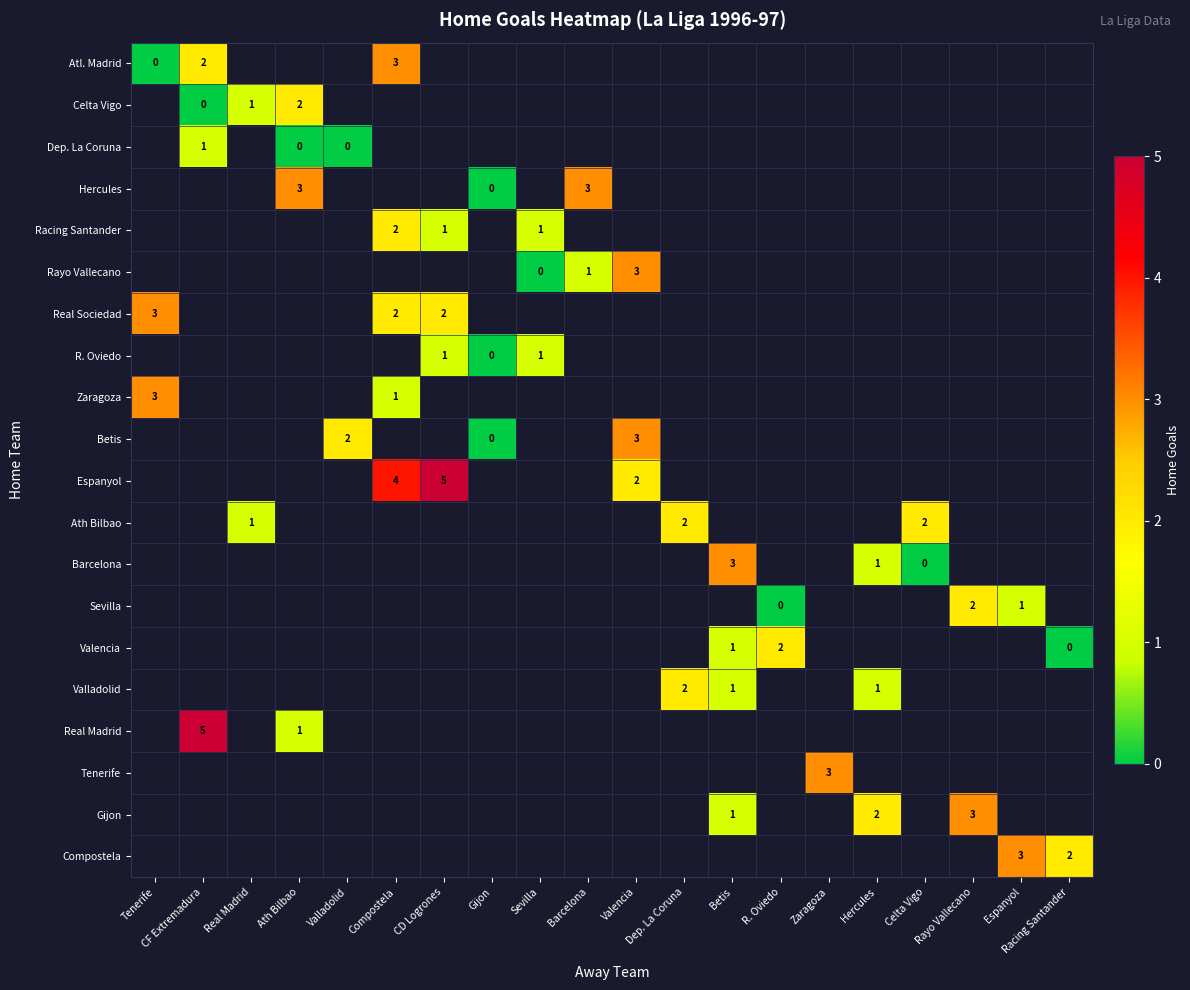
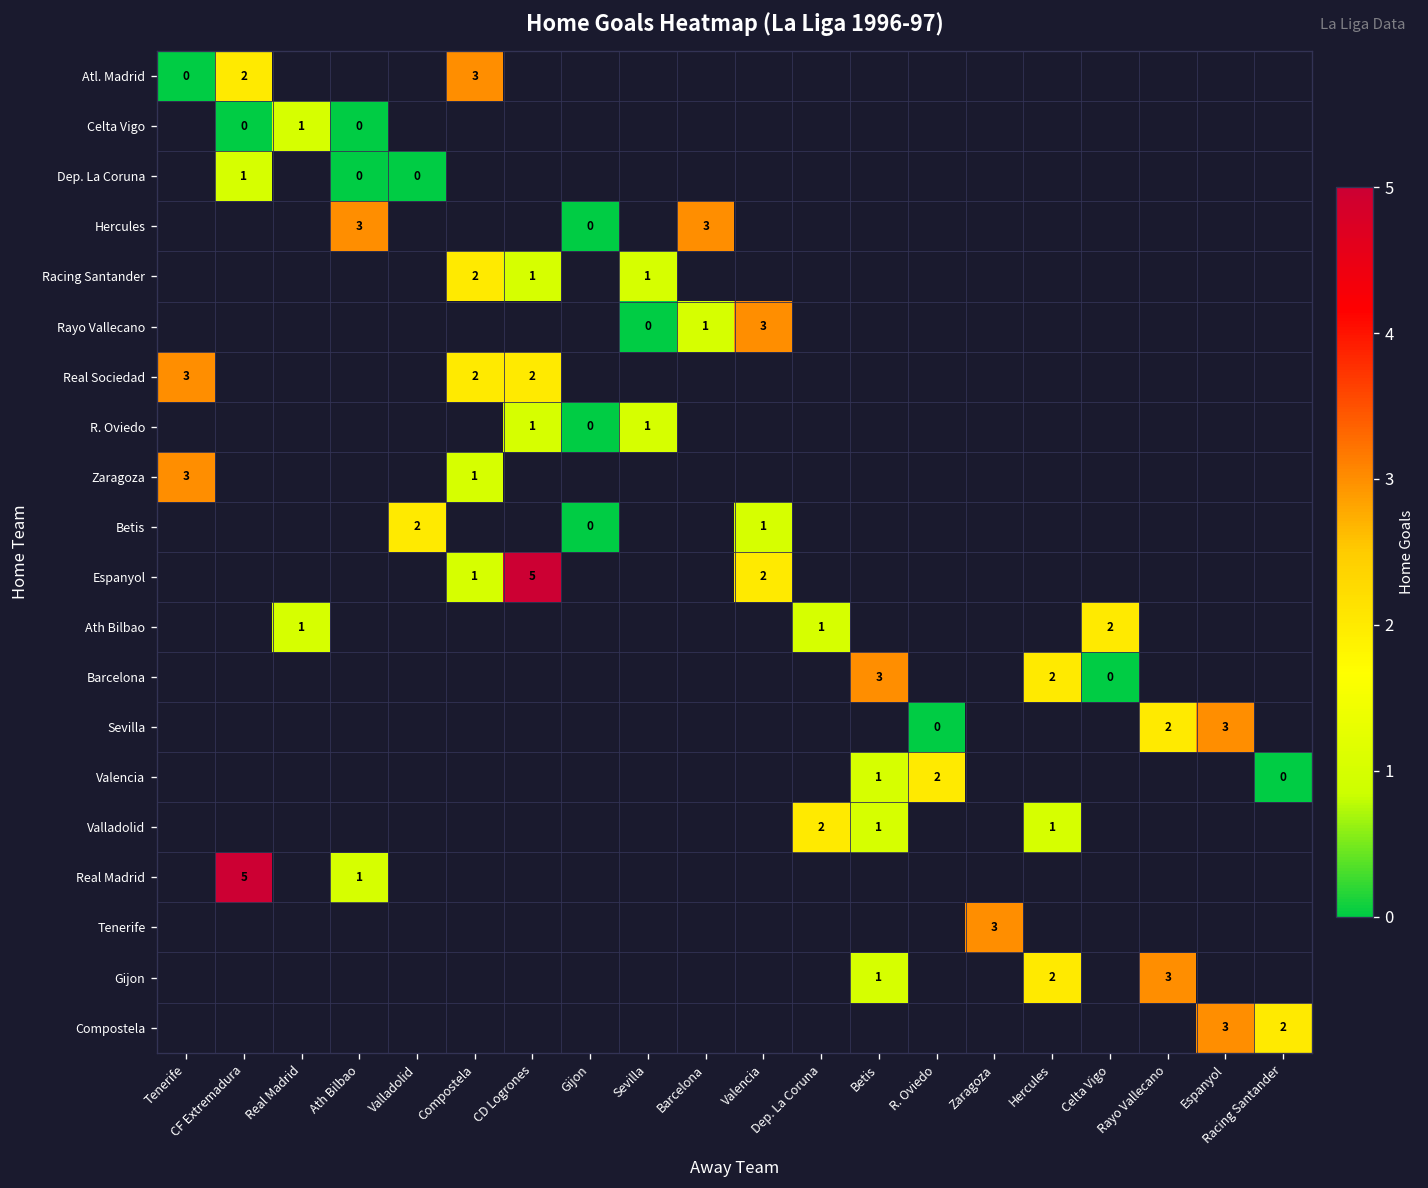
  {
    "Atl. Madrid": {
      "Tenerife": 0,
      "CF Extremadura": 2,
      "Compostela": 3
    },
    "Celta Vigo": {
      "CF Extremadura": 0,
      "Real Madrid": 1,
-     "Ath Bilbao": 2
+     "Ath Bilbao": 0
    },
    "Dep. La Coruna": {
      "CF Extremadura": 1,
      "Ath Bilbao": 0,
      "Valladolid": 0
    },
    "Hercules": {
      "Ath Bilbao": 3,
      "Gijon": 0,
      "Barcelona": 3
    },
    "Racing Santander": {
      "Compostela": 2,
      "CD Logrones": 1,
      "Sevilla": 1
    },
    "Rayo Vallecano": {
      "Sevilla": 0,
      "Barcelona": 1,
      "Valencia": 3
    },
    "Real Sociedad": {
      "Tenerife": 3,
      "Compostela": 2,
      "CD Logrones": 2
    },
    "R. Oviedo": {
      "CD Logrones": 1,
      "Gijon": 0,
      "Sevilla": 1
    },
    "Zaragoza": {
      "Tenerife": 3,
      "Compostela": 1
    },
    "Betis": {
      "Valladolid": 2,
      "Gijon": 0,
-     "Valencia": 3
+     "Valencia": 1
    },
    "Espanyol": {
-     "Compostela": 4,
+     "Compostela": 1,
      "CD Logrones": 5,
      "Valencia": 2
    },
    "Ath Bilbao": {
      "Real Madrid": 1,
-     "Dep. La Coruna": 2,
+     "Dep. La Coruna": 1,
      "Celta Vigo": 2
    },
    "Barcelona": {
      "Betis": 3,
-     "Hercules": 1,
+     "Hercules": 2,
      "Celta Vigo": 0
    },
    "Sevilla": {
      "R. Oviedo": 0,
      "Rayo Vallecano": 2,
-     "Espanyol": 1
+     "Espanyol": 3
    },
    "Valencia": {
      "Betis": 1,
      "R. Oviedo": 2,
      "Racing Santander": 0
    },
    "Valladolid": {
      "Dep. La Coruna": 2,
      "Betis": 1,
      "Hercules": 1
    },
    "Real Madrid": {
      "CF Extremadura": 5,
      "Ath Bilbao": 1
    },
    "Tenerife": {
      "Zaragoza": 3
    },
    "Gijon": {
      "Betis": 1,
      "Hercules": 2,
      "Rayo Vallecano": 3
    },
    "Compostela": {
      "Espanyol": 3,
      "Racing Santander": 2
    }
  }
